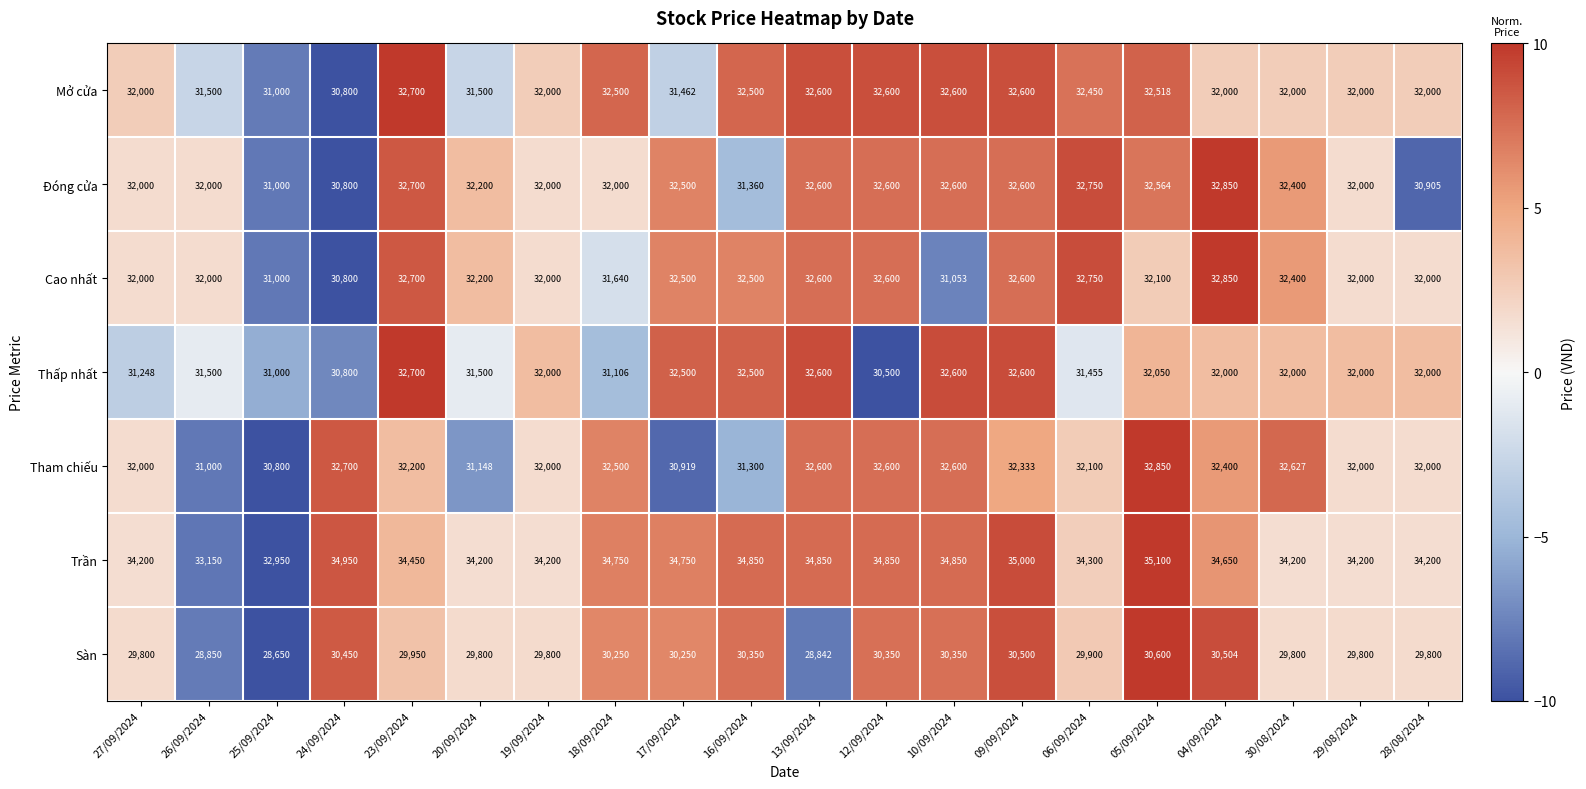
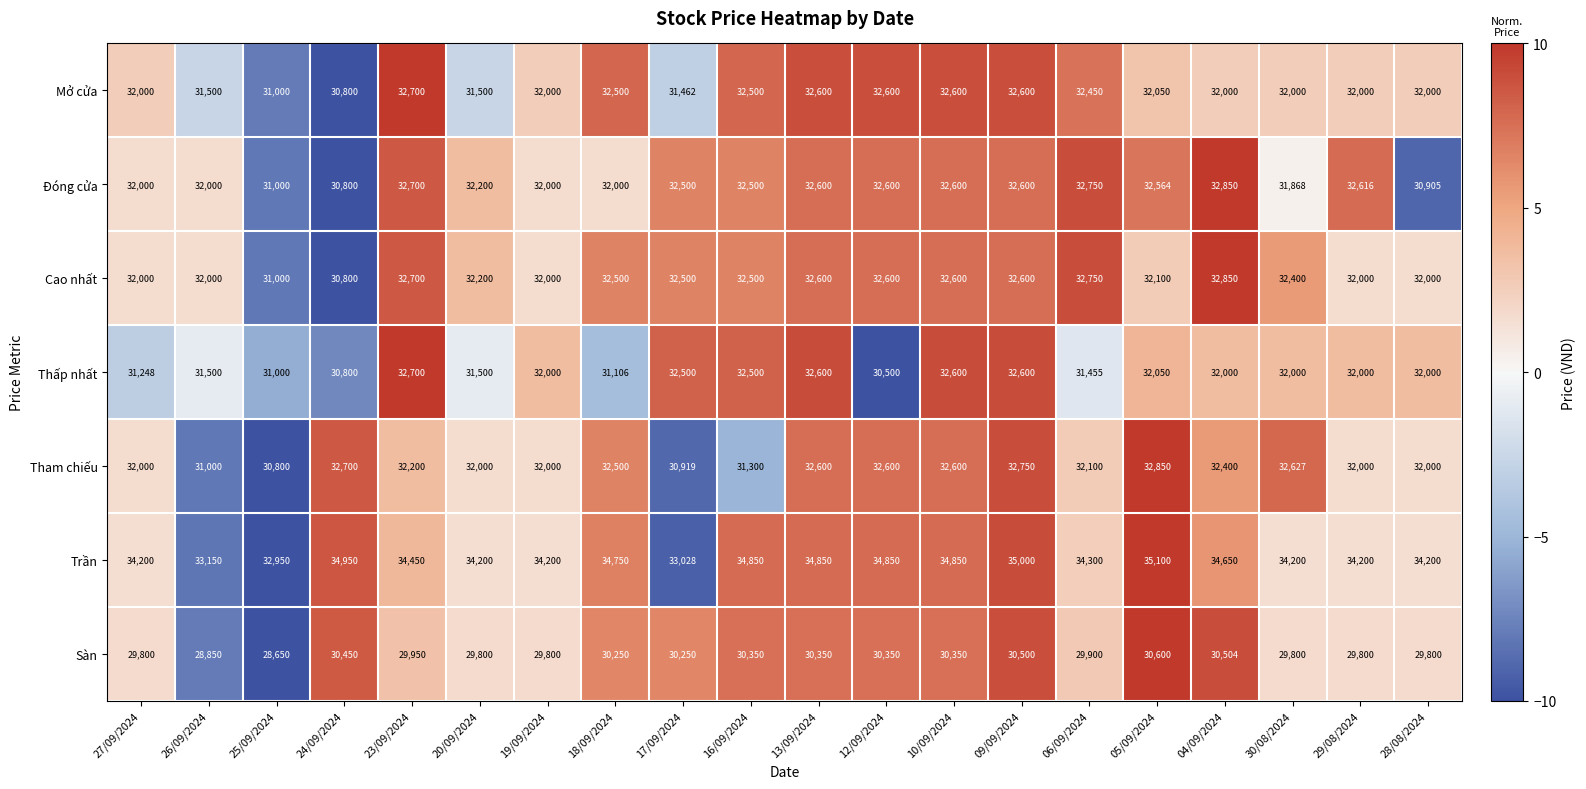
  {
    "Mở cửa": {
      "27/09/2024": "32,000",
      "26/09/2024": "31,500",
      "25/09/2024": "31,000",
      "24/09/2024": "30,800",
      "23/09/2024": "32,700",
      "20/09/2024": "31,500",
      "19/09/2024": "32,000",
      "18/09/2024": "32,500",
      "17/09/2024": "31,462",
      "16/09/2024": "32,500",
      "13/09/2024": "32,600",
      "12/09/2024": "32,600",
      "10/09/2024": "32,600",
      "09/09/2024": "32,600",
      "06/09/2024": "32,450",
-     "05/09/2024": "32,518",
+     "05/09/2024": "32,050",
      "04/09/2024": "32,000",
      "30/08/2024": "32,000",
      "29/08/2024": "32,000",
      "28/08/2024": "32,000"
    },
    "Đóng cửa": {
      "27/09/2024": "32,000",
      "26/09/2024": "32,000",
      "25/09/2024": "31,000",
      "24/09/2024": "30,800",
      "23/09/2024": "32,700",
      "20/09/2024": "32,200",
      "19/09/2024": "32,000",
      "18/09/2024": "32,000",
      "17/09/2024": "32,500",
-     "16/09/2024": "31,360",
+     "16/09/2024": "32,500",
      "13/09/2024": "32,600",
      "12/09/2024": "32,600",
      "10/09/2024": "32,600",
      "09/09/2024": "32,600",
      "06/09/2024": "32,750",
      "05/09/2024": "32,564",
      "04/09/2024": "32,850",
-     "30/08/2024": "32,400",
-     "29/08/2024": "32,000",
+     "30/08/2024": "31,868",
+     "29/08/2024": "32,616",
      "28/08/2024": "30,905"
    },
    "Cao nhất": {
      "27/09/2024": "32,000",
      "26/09/2024": "32,000",
      "25/09/2024": "31,000",
      "24/09/2024": "30,800",
      "23/09/2024": "32,700",
      "20/09/2024": "32,200",
      "19/09/2024": "32,000",
-     "18/09/2024": "31,640",
+     "18/09/2024": "32,500",
      "17/09/2024": "32,500",
      "16/09/2024": "32,500",
      "13/09/2024": "32,600",
      "12/09/2024": "32,600",
-     "10/09/2024": "31,053",
+     "10/09/2024": "32,600",
      "09/09/2024": "32,600",
      "06/09/2024": "32,750",
      "05/09/2024": "32,100",
      "04/09/2024": "32,850",
      "30/08/2024": "32,400",
      "29/08/2024": "32,000",
      "28/08/2024": "32,000"
    },
    "Thấp nhất": {
      "27/09/2024": "31,248",
      "26/09/2024": "31,500",
      "25/09/2024": "31,000",
      "24/09/2024": "30,800",
      "23/09/2024": "32,700",
      "20/09/2024": "31,500",
      "19/09/2024": "32,000",
      "18/09/2024": "31,106",
      "17/09/2024": "32,500",
      "16/09/2024": "32,500",
      "13/09/2024": "32,600",
      "12/09/2024": "30,500",
      "10/09/2024": "32,600",
      "09/09/2024": "32,600",
      "06/09/2024": "31,455",
      "05/09/2024": "32,050",
      "04/09/2024": "32,000",
      "30/08/2024": "32,000",
      "29/08/2024": "32,000",
      "28/08/2024": "32,000"
    },
    "Tham chiếu": {
      "27/09/2024": "32,000",
      "26/09/2024": "31,000",
      "25/09/2024": "30,800",
      "24/09/2024": "32,700",
      "23/09/2024": "32,200",
-     "20/09/2024": "31,148",
+     "20/09/2024": "32,000",
      "19/09/2024": "32,000",
      "18/09/2024": "32,500",
      "17/09/2024": "30,919",
      "16/09/2024": "31,300",
      "13/09/2024": "32,600",
      "12/09/2024": "32,600",
      "10/09/2024": "32,600",
-     "09/09/2024": "32,333",
+     "09/09/2024": "32,750",
      "06/09/2024": "32,100",
      "05/09/2024": "32,850",
      "04/09/2024": "32,400",
      "30/08/2024": "32,627",
      "29/08/2024": "32,000",
      "28/08/2024": "32,000"
    },
    "Trần": {
      "27/09/2024": "34,200",
      "26/09/2024": "33,150",
      "25/09/2024": "32,950",
      "24/09/2024": "34,950",
      "23/09/2024": "34,450",
      "20/09/2024": "34,200",
      "19/09/2024": "34,200",
      "18/09/2024": "34,750",
-     "17/09/2024": "34,750",
+     "17/09/2024": "33,028",
      "16/09/2024": "34,850",
      "13/09/2024": "34,850",
      "12/09/2024": "34,850",
      "10/09/2024": "34,850",
      "09/09/2024": "35,000",
      "06/09/2024": "34,300",
      "05/09/2024": "35,100",
      "04/09/2024": "34,650",
      "30/08/2024": "34,200",
      "29/08/2024": "34,200",
      "28/08/2024": "34,200"
    },
    "Sàn": {
      "27/09/2024": "29,800",
      "26/09/2024": "28,850",
      "25/09/2024": "28,650",
      "24/09/2024": "30,450",
      "23/09/2024": "29,950",
      "20/09/2024": "29,800",
      "19/09/2024": "29,800",
      "18/09/2024": "30,250",
      "17/09/2024": "30,250",
      "16/09/2024": "30,350",
-     "13/09/2024": "28,842",
+     "13/09/2024": "30,350",
      "12/09/2024": "30,350",
      "10/09/2024": "30,350",
      "09/09/2024": "30,500",
      "06/09/2024": "29,900",
      "05/09/2024": "30,600",
      "04/09/2024": "30,504",
      "30/08/2024": "29,800",
      "29/08/2024": "29,800",
      "28/08/2024": "29,800"
    }
  }
